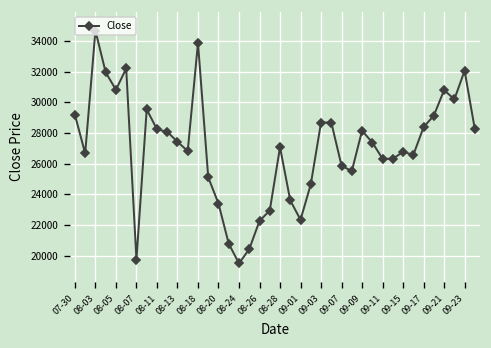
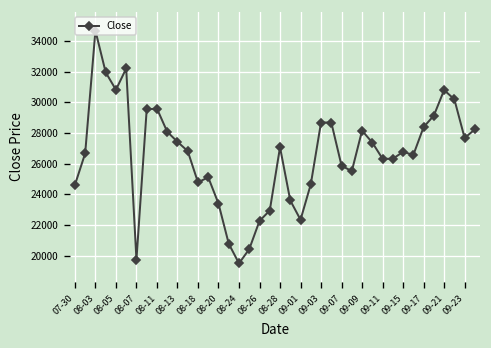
  {
-   "07-30": 29200,
+   "07-30": 24600,
    "08-05": 30800,
    "08-07": 19700,
-   "08-11": 28200,
+   "08-11": 29600,
    "08-13": 27400,
-   "08-18": 33900,
+   "08-18": 24800,
    "08-20": 23400,
    "08-24": 19500,
    "08-26": 22300,
    "08-28": 27100,
    "09-01": 22300,
    "09-03": 28700,
    "09-07": 25900,
    "09-09": 28200,
    "09-11": 26300,
    "09-15": 26800,
    "09-17": 28400,
    "09-21": 30800,
-   "09-23": 32100
+   "09-23": 27700
  }
